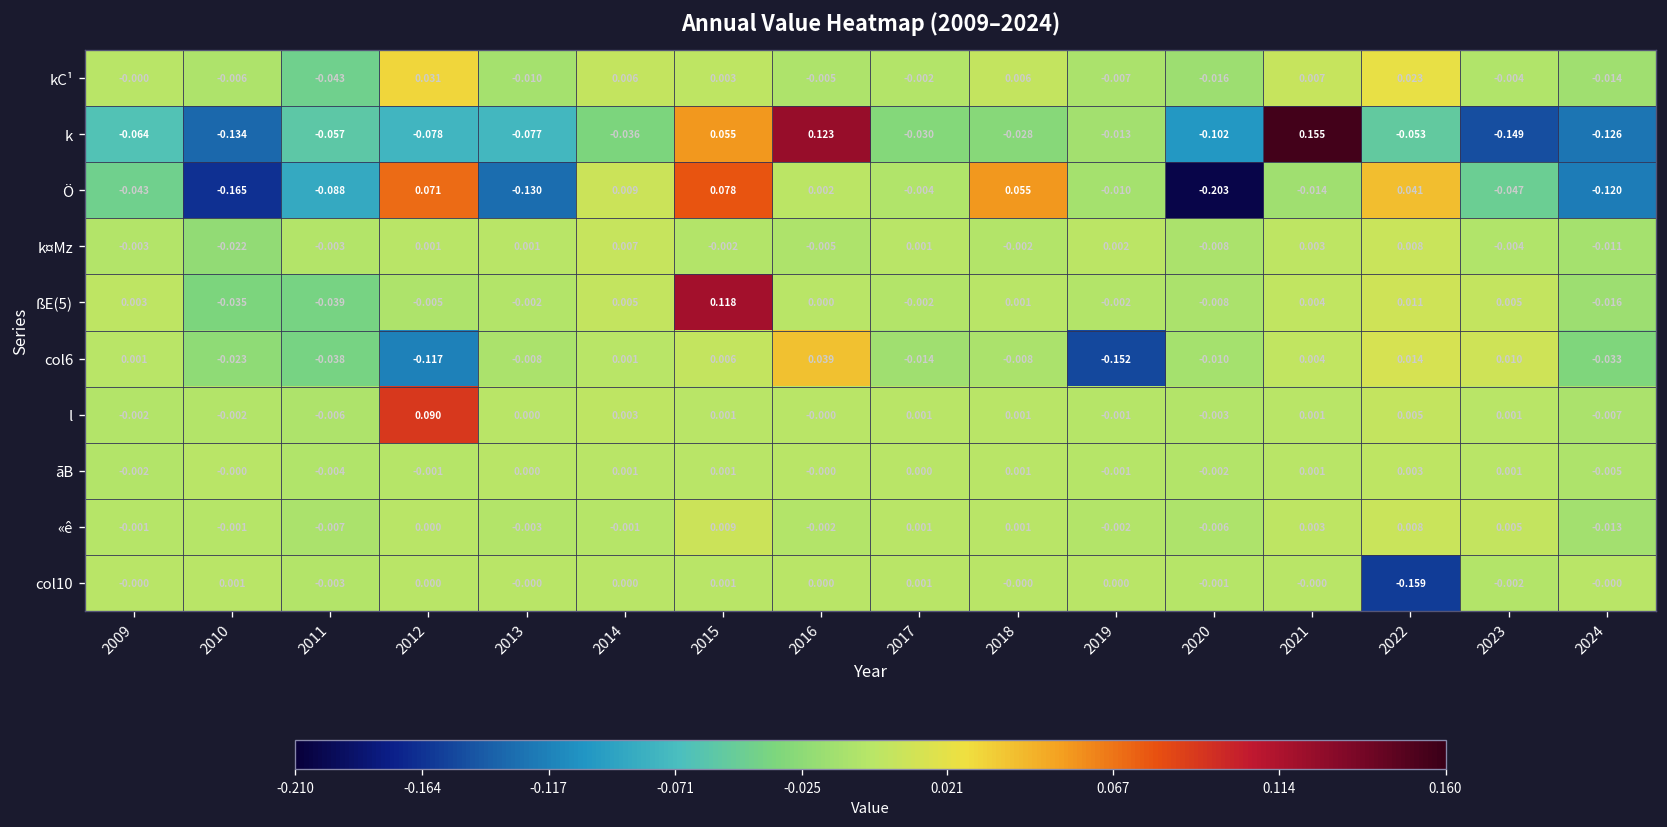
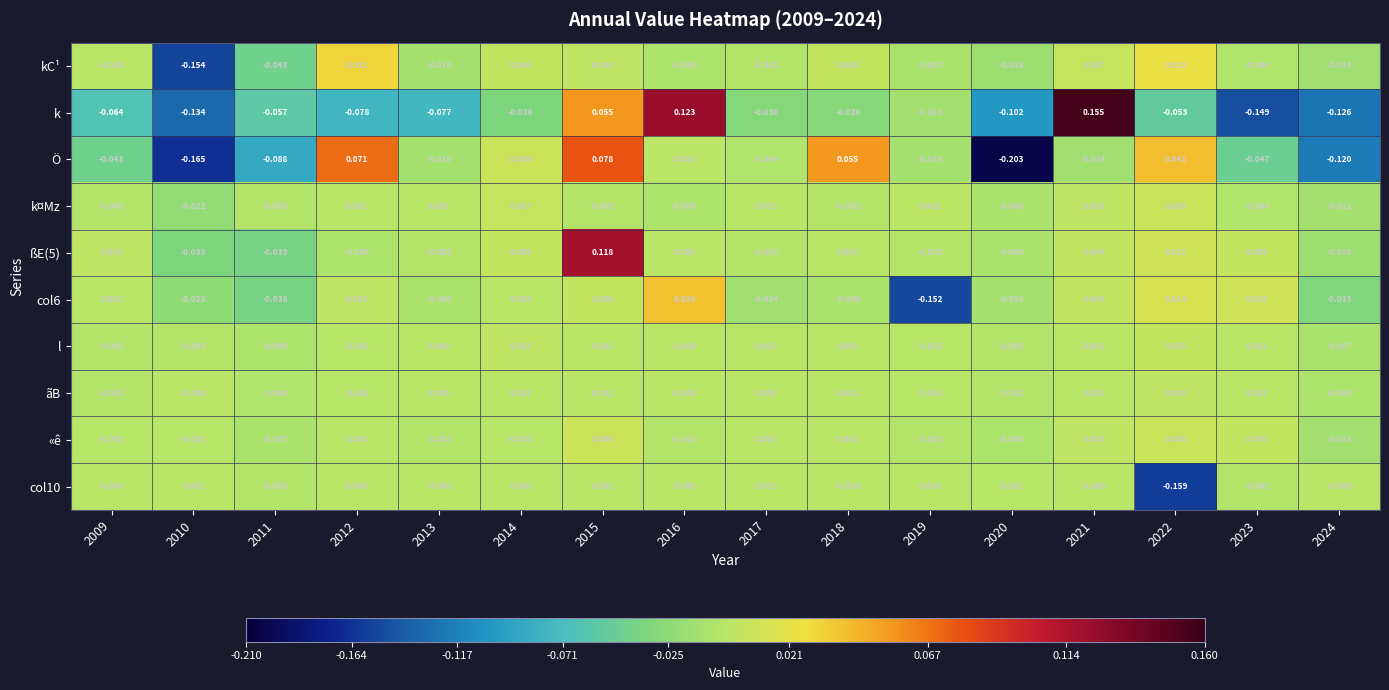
  {
    "kC¹": {
      "2009": -0.000,
-     "2010": -0.006,
+     "2010": -0.154,
      "2011": -0.043,
      "2012": 0.031,
      "2013": -0.010,
      "2014": 0.006,
      "2015": 0.003,
      "2016": -0.005,
      "2017": -0.002,
      "2018": 0.006,
      "2019": -0.007,
      "2020": -0.016,
      "2021": 0.007,
      "2022": 0.023,
      "2023": -0.004,
      "2024": -0.014
    },
    "k": {
      "2009": -0.064,
      "2010": -0.134,
      "2011": -0.057,
      "2012": -0.078,
      "2013": -0.077,
      "2014": -0.036,
      "2015": 0.055,
      "2016": 0.123,
      "2017": -0.030,
      "2018": -0.028,
      "2019": -0.013,
      "2020": -0.102,
      "2021": 0.155,
      "2022": -0.053,
      "2023": -0.149,
      "2024": -0.126
    },
    "Ö": {
      "2009": -0.043,
      "2010": -0.165,
      "2011": -0.088,
      "2012": 0.071,
-     "2013": -0.130,
+     "2013": -0.010,
      "2014": 0.009,
      "2015": 0.078,
      "2016": 0.002,
      "2017": -0.004,
      "2018": 0.055,
      "2019": -0.010,
      "2020": -0.203,
      "2021": -0.014,
      "2022": 0.041,
      "2023": -0.047,
      "2024": -0.120
    },
    "k¤Mz": {
      "2009": -0.003,
      "2010": -0.022,
      "2011": -0.003,
      "2012": 0.001,
      "2013": 0.001,
      "2014": 0.007,
      "2015": -0.002,
      "2016": -0.005,
      "2017": 0.001,
      "2018": -0.002,
      "2019": 0.002,
      "2020": -0.008,
      "2021": 0.003,
      "2022": 0.008,
      "2023": -0.004,
      "2024": -0.011
    },
    "ßE(5)": {
      "2009": 0.003,
      "2010": -0.035,
      "2011": -0.039,
      "2012": -0.005,
      "2013": -0.002,
      "2014": 0.005,
      "2015": 0.118,
      "2016": 0.000,
      "2017": -0.002,
      "2018": 0.001,
      "2019": -0.002,
      "2020": -0.008,
      "2021": 0.004,
      "2022": 0.011,
      "2023": 0.005,
      "2024": -0.016
    },
    "col6": {
      "2009": 0.001,
      "2010": -0.023,
      "2011": -0.038,
-     "2012": -0.117,
+     "2012": 0.003,
      "2013": -0.008,
      "2014": 0.001,
      "2015": 0.006,
      "2016": 0.039,
      "2017": -0.014,
      "2018": -0.008,
      "2019": -0.152,
      "2020": -0.010,
      "2021": 0.004,
      "2022": 0.014,
      "2023": 0.010,
      "2024": -0.033
    },
    "l": {
      "2009": -0.002,
      "2010": -0.002,
      "2011": -0.006,
-     "2012": 0.090,
+     "2012": -0.001,
      "2013": 0.000,
      "2014": 0.003,
      "2015": 0.001,
      "2016": -0.000,
      "2017": 0.001,
      "2018": 0.001,
      "2019": -0.001,
      "2020": -0.003,
      "2021": 0.001,
      "2022": 0.005,
      "2023": 0.001,
      "2024": -0.007
    },
    "ãB": {
      "2009": -0.002,
      "2010": -0.000,
      "2011": -0.004,
      "2012": -0.001,
      "2013": 0.000,
      "2014": 0.001,
      "2015": 0.001,
      "2016": -0.000,
      "2017": 0.000,
      "2018": 0.001,
      "2019": -0.001,
      "2020": -0.002,
      "2021": 0.001,
      "2022": 0.003,
      "2023": 0.001,
      "2024": -0.005
    },
    "«ê": {
      "2009": -0.001,
      "2010": -0.001,
      "2011": -0.007,
      "2012": 0.000,
      "2013": -0.003,
      "2014": -0.001,
      "2015": 0.009,
      "2016": -0.002,
      "2017": 0.001,
      "2018": 0.001,
      "2019": -0.002,
      "2020": -0.006,
      "2021": 0.003,
      "2022": 0.008,
      "2023": 0.005,
      "2024": -0.013
    },
    "col10": {
      "2009": -0.000,
      "2010": 0.001,
      "2011": -0.003,
      "2012": 0.000,
      "2013": -0.000,
      "2014": 0.000,
      "2015": 0.001,
      "2016": 0.000,
      "2017": 0.001,
      "2018": -0.000,
      "2019": 0.000,
      "2020": -0.001,
      "2021": -0.000,
      "2022": -0.159,
      "2023": -0.002,
      "2024": -0.000
    }
  }
